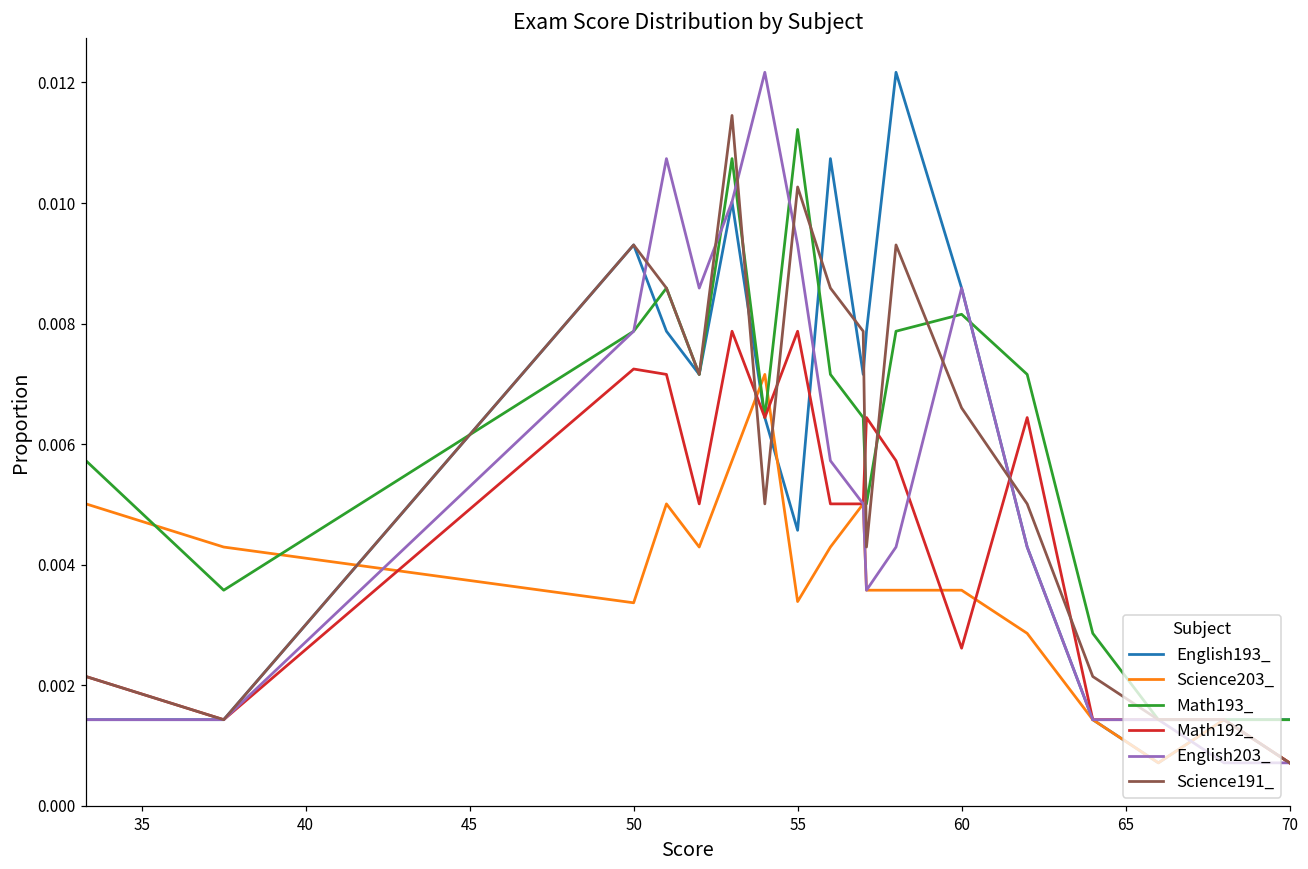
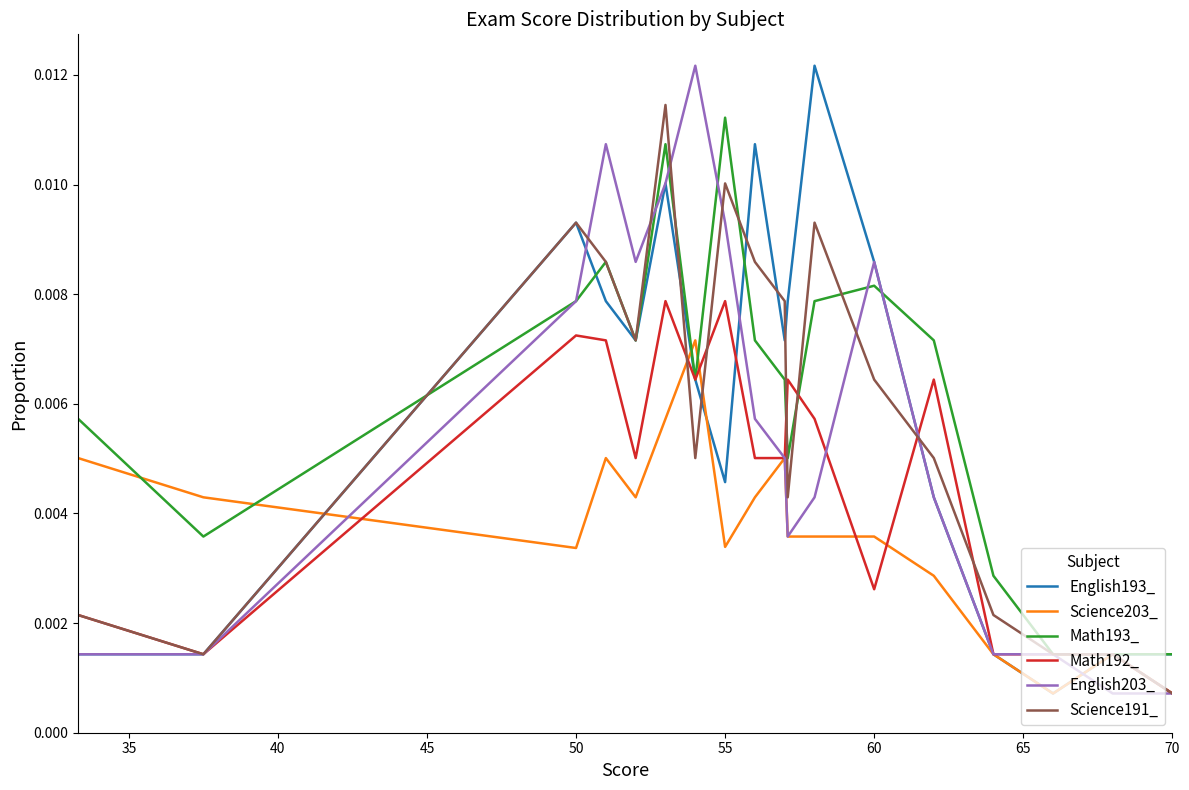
  {
    "English193_": {
      "55": 0.0046
    },
    "Science203_": {
      "50": 0.0034,
      "55": 0.0034,
      "60": 0.0036
    },
    "Math193_": {
      "55": 0.0112,
      "60": 0.0082
    },
    "Math192_": {
      "50": 0.0072,
      "55": 0.0079,
      "60": 0.0026
    },
    "English203_": {
      "55": 0.0093
    },
    "Science191_": {
-     "55": 0.0103,
-     "60": 0.0066
+     "55": 0.0100,
+     "60": 0.0064
    }
  }
